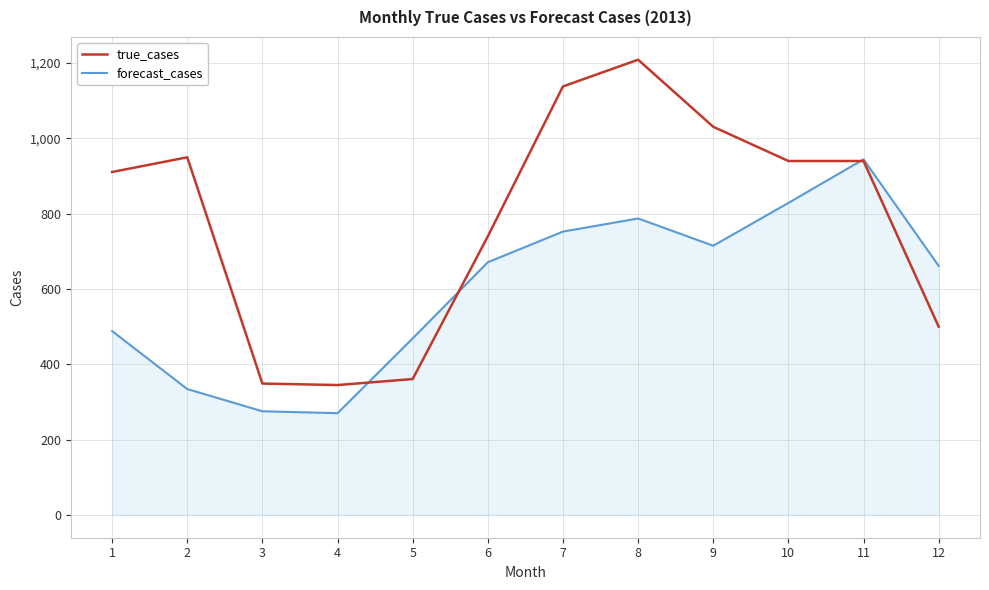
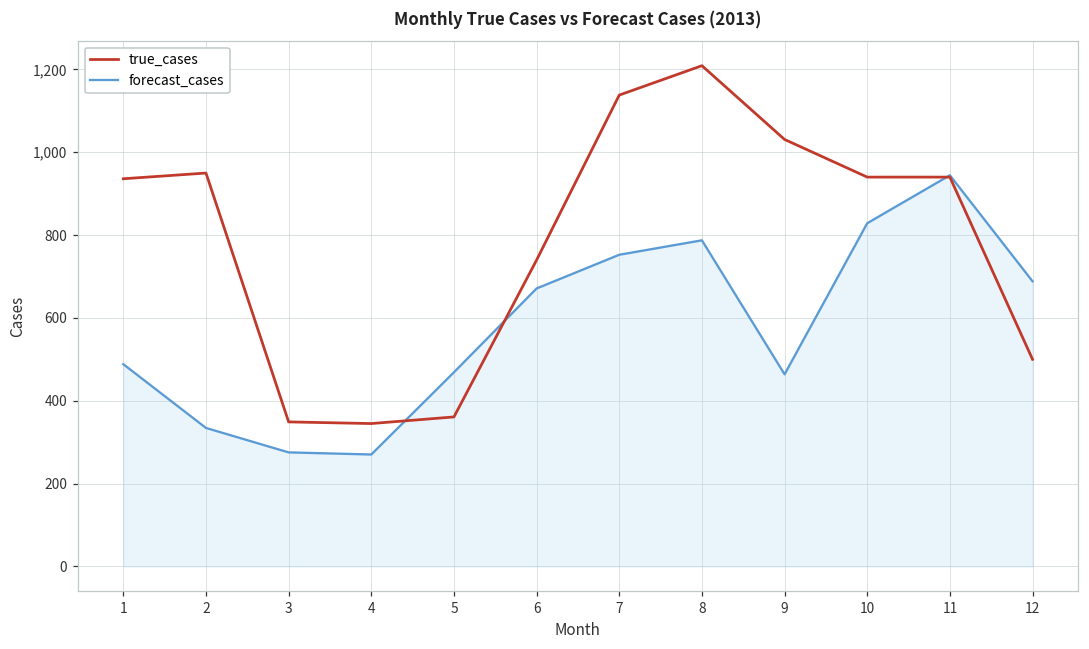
  {
    "true_cases": {
-     "1": "910",
+     "1": "940",
      "2": "950",
      "3": "350",
      "4": "350",
      "5": "360",
      "6": "740",
      "7": "1,140",
      "8": "1,210",
      "9": "1,030",
      "10": "940",
      "12": "500"
    },
    "forecast_cases": {
      "1": "490",
      "2": "330",
      "3": "280",
      "4": "270",
      "5": "470",
      "6": "670",
      "7": "750",
      "8": "790",
-     "9": "720",
+     "9": "460",
      "10": "830",
-     "12": "660"
+     "12": "690"
    }
  }
